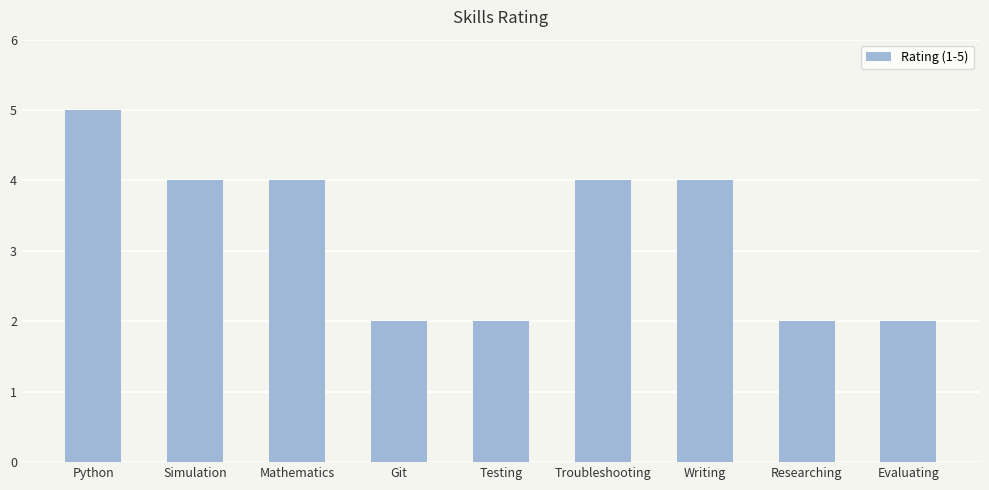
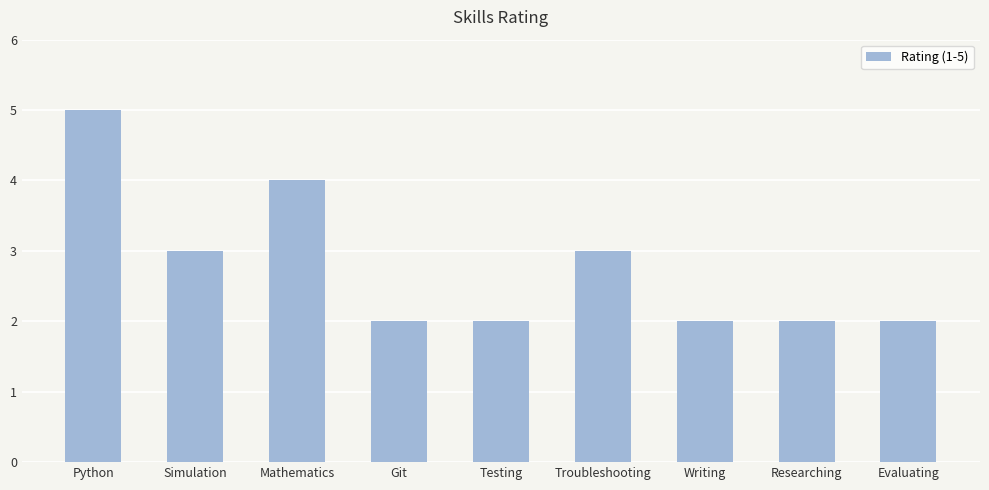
  {
    "Python": 5,
-   "Simulation": 4,
+   "Simulation": 3,
    "Mathematics": 4,
    "Git": 2,
    "Testing": 2,
-   "Troubleshooting": 4,
-   "Writing": 4,
+   "Troubleshooting": 3,
+   "Writing": 2,
    "Researching": 2,
    "Evaluating": 2
  }
